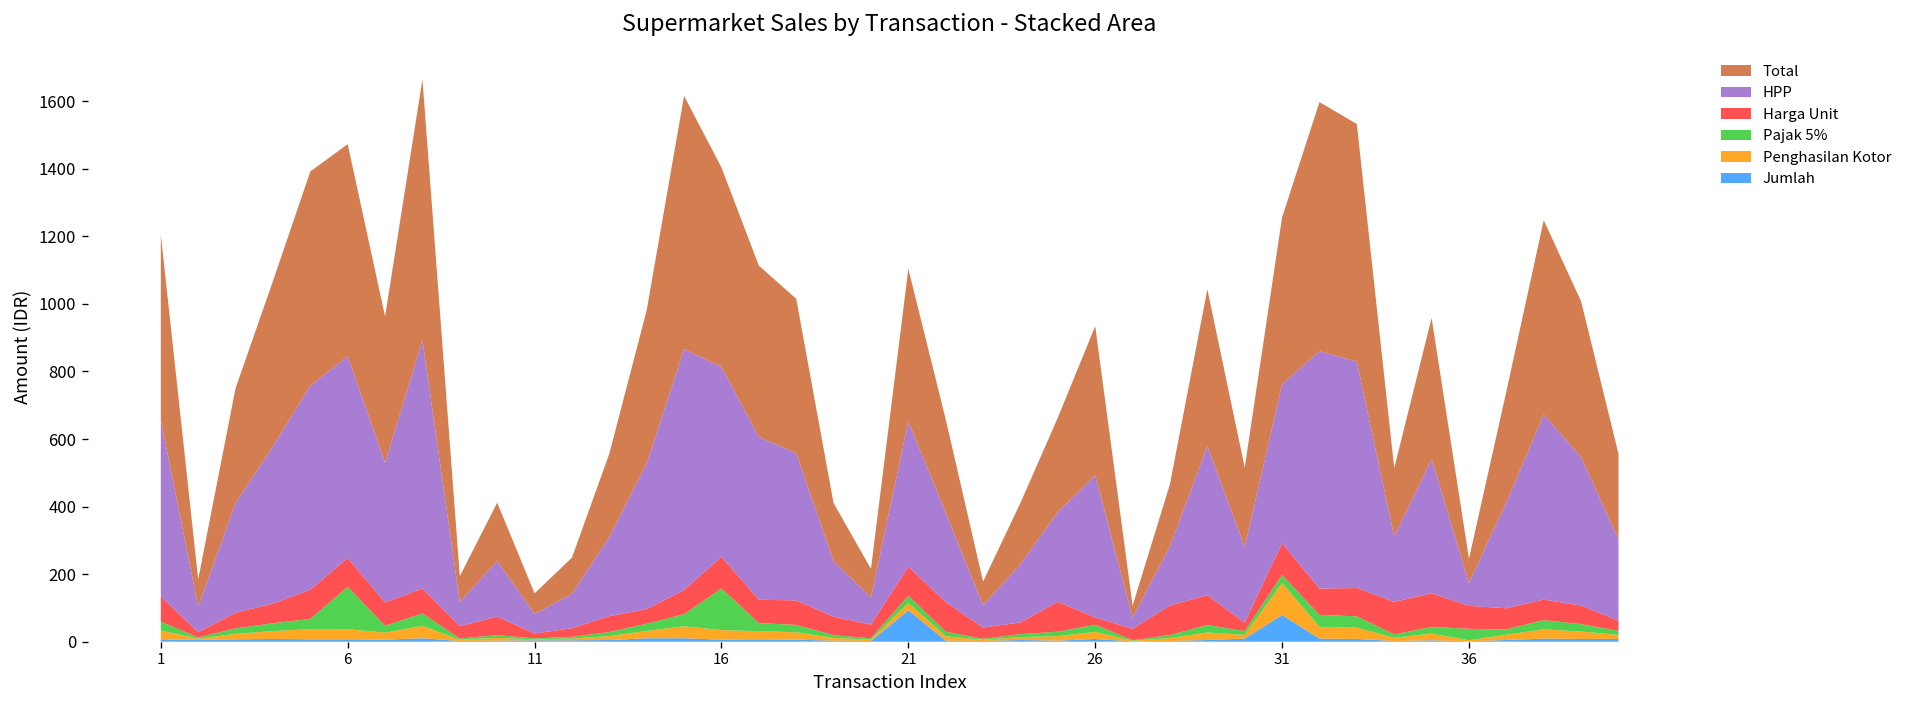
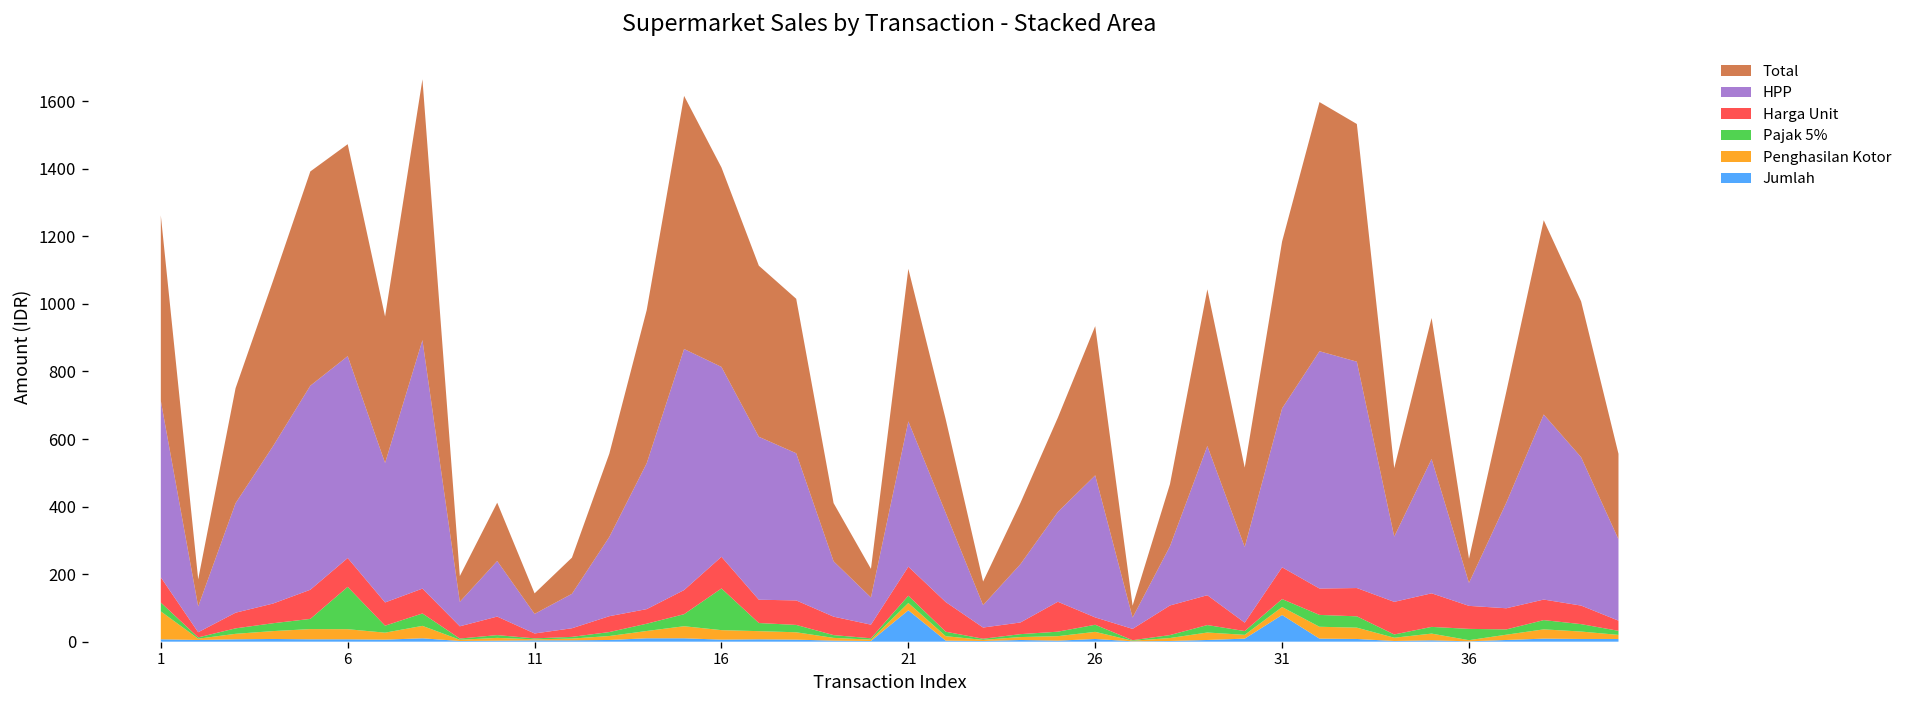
  {
    "Jumlah": {
      "21": 90,
      "31": 80
    },
    "Penghasilan Kotor": {
-     "1": 30,
+     "1": 80,
      "6": 30,
      "16": 30,
      "21": 20,
      "26": 20,
-     "31": 90
+     "31": 20
    },
    "Pajak 5%": {
      "1": 30,
      "6": 130,
      "16": 120,
      "21": 20,
      "26": 20,
      "31": 20,
      "36": 30
    },
    "Harga Unit": {
      "1": 70,
      "6": 90,
      "11": 10,
      "16": 90,
      "21": 90,
      "26": 20,
      "31": 90,
      "36": 70
    },
    "HPP": {
      "1": 520,
      "6": 600,
      "11": 60,
      "16": 560,
      "21": 430,
      "26": 420,
      "31": 470,
      "36": 70
    },
    "Total": {
      "1": 550,
      "6": 630,
      "11": 60,
      "16": 590,
      "21": 450,
      "26": 440,
      "31": 490,
      "36": 70
    }
  }
